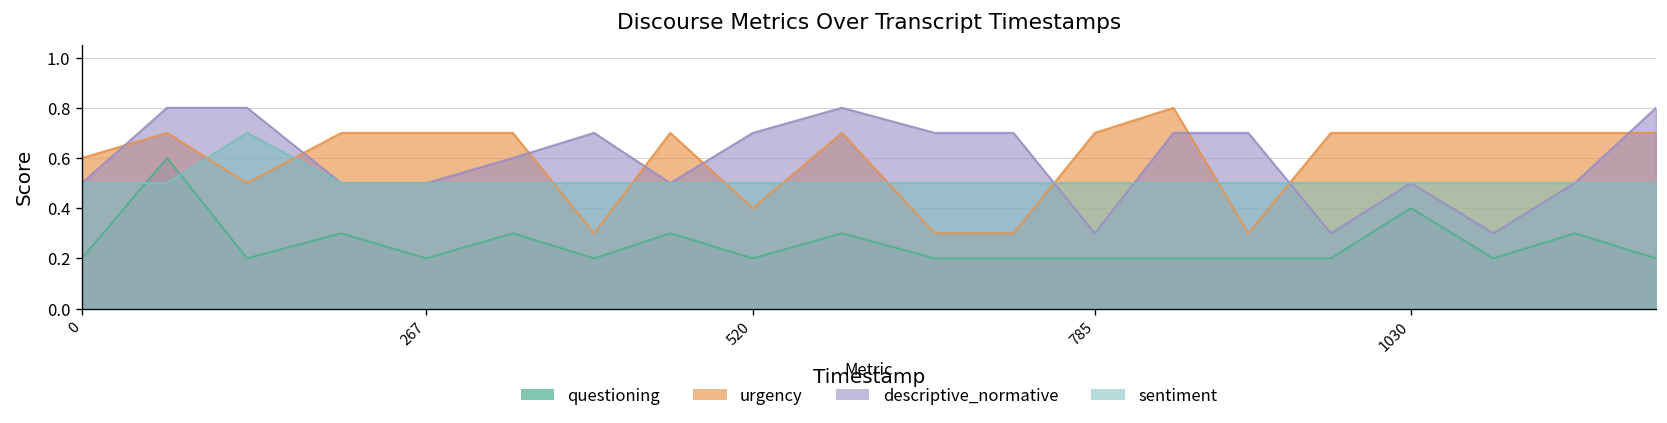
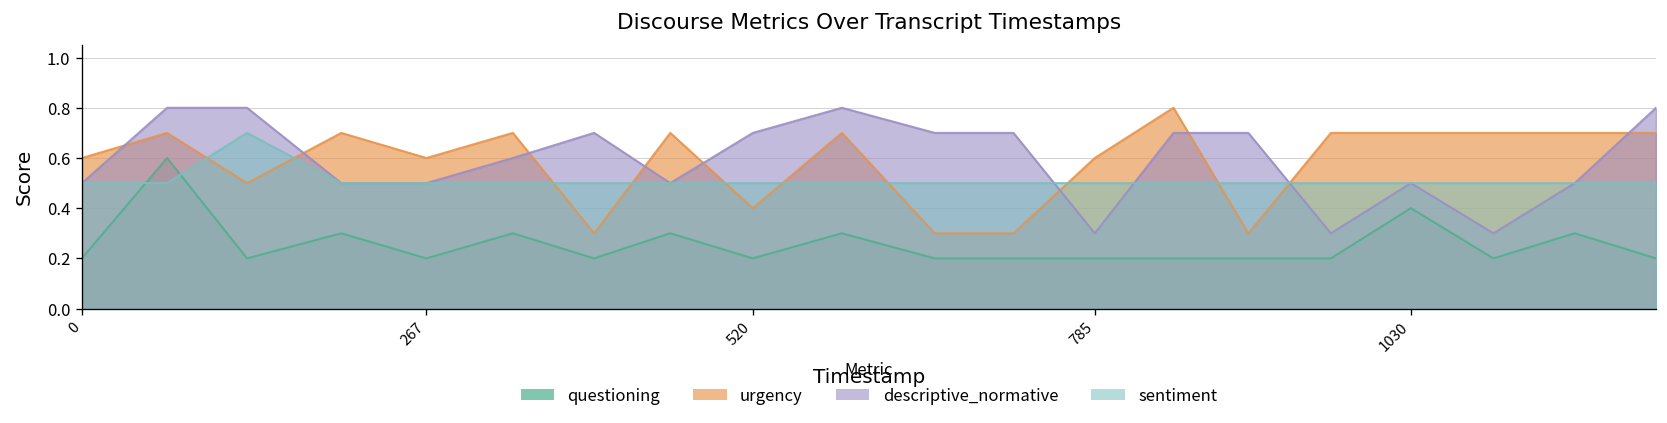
  {
    "questioning": {
      "0": 0.2,
      "267": 0.2,
      "520": 0.2,
      "785": 0.2,
      "1030": 0.4
    },
    "urgency": {
      "0": 0.6,
-     "267": 0.7,
+     "267": 0.6,
      "520": 0.4,
-     "785": 0.7,
+     "785": 0.6,
      "1030": 0.7
    }
  }
